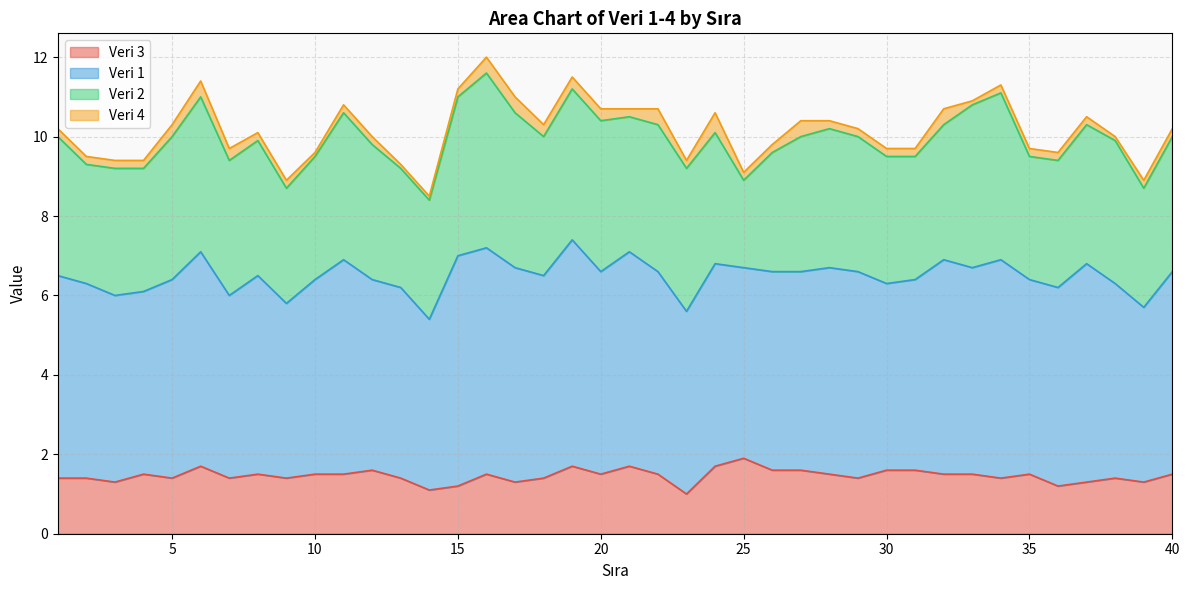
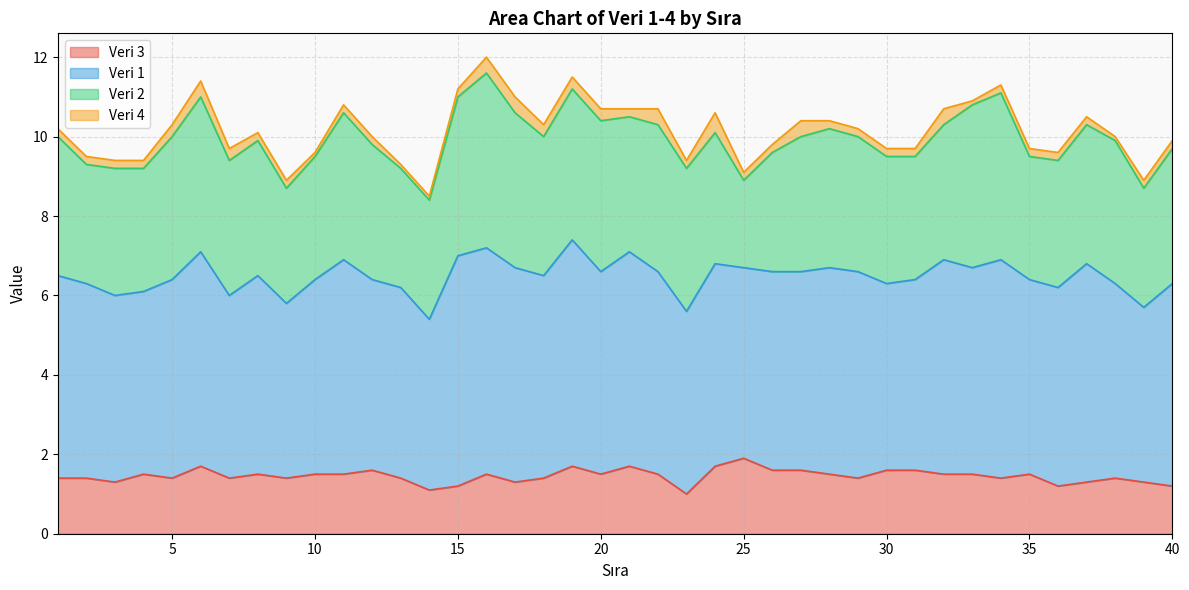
  {
    "Veri 3": {
      "5": 1.4,
      "10": 1.5,
      "15": 1.2,
      "20": 1.5,
      "25": 1.9,
      "30": 1.6,
      "35": 1.5,
-     "40": 1.5
+     "40": 1.2
    },
    "Veri 1": {
      "5": 5.0,
      "10": 4.9,
      "15": 5.8,
      "20": 5.1,
      "25": 4.8,
      "30": 4.7,
      "35": 4.9,
      "40": 5.1
    },
    "Veri 2": {
      "5": 3.6,
      "10": 3.1,
      "15": 4.0,
      "20": 3.8,
      "25": 2.2,
      "30": 3.2,
      "35": 3.1,
      "40": 3.4
    },
    "Veri 4": {
      "5": 0.3,
      "10": 0.1,
      "15": 0.2,
      "20": 0.3,
      "25": 0.2,
      "30": 0.2,
      "35": 0.2,
      "40": 0.2
    }
  }
